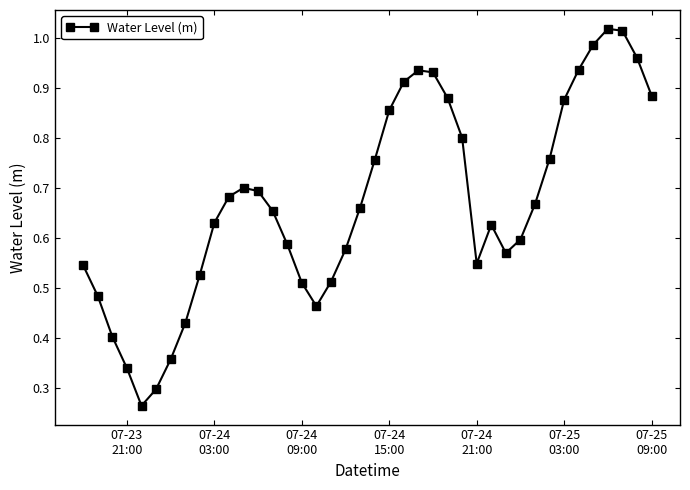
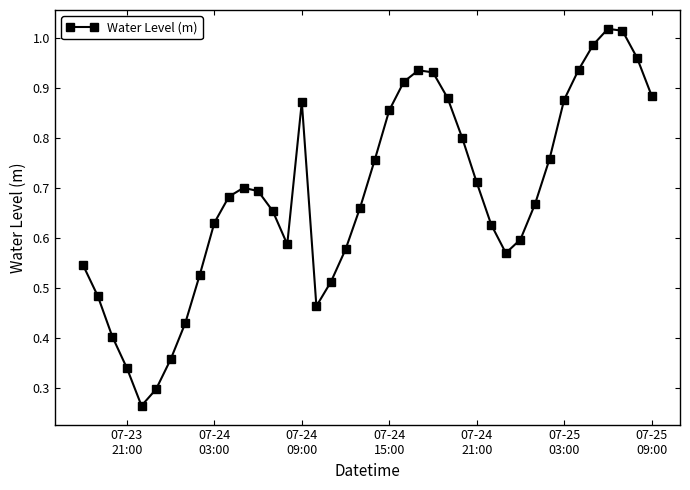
  {
    "07-23 21:00": 0.34,
    "07-24 03:00": 0.63,
-   "07-24 09:00": 0.51,
+   "07-24 09:00": 0.87,
    "07-24 15:00": 0.86,
-   "07-24 21:00": 0.55,
+   "07-24 21:00": 0.71,
    "07-25 03:00": 0.88,
    "07-25 09:00": 0.89
  }
